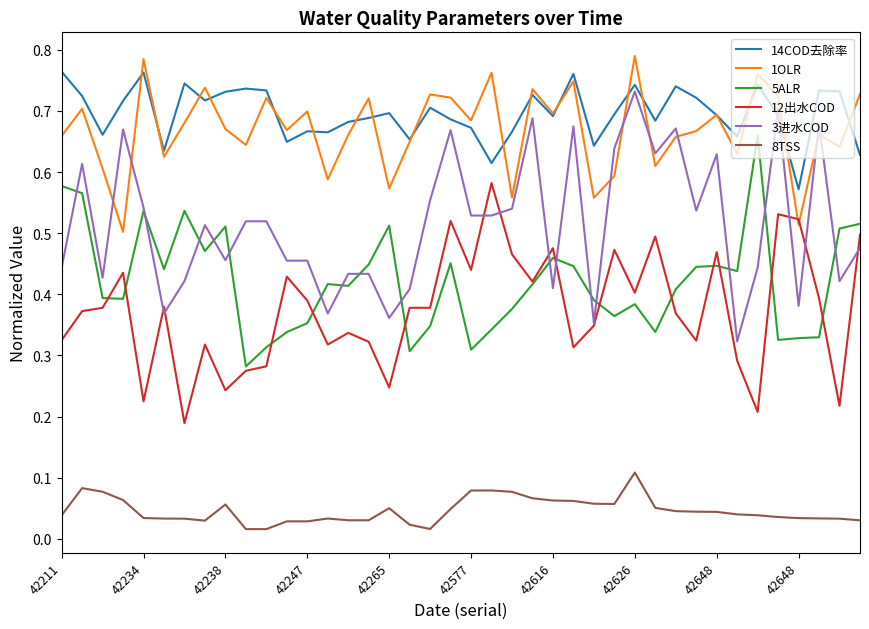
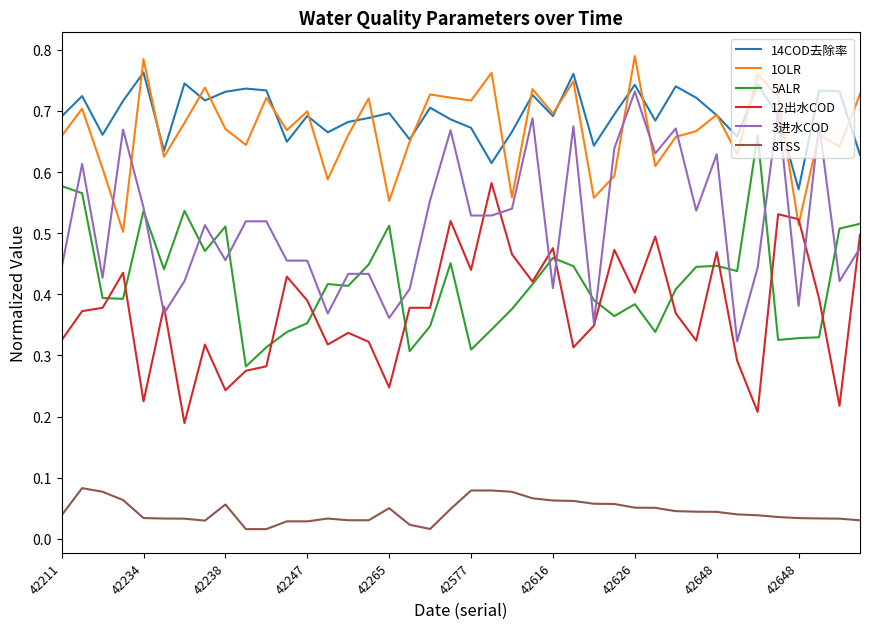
  {
    "14COD去除率": {
-     "42211": 0.76,
+     "42211": 0.69,
      "42234": 0.76,
      "42238": 0.73,
-     "42247": 0.67,
+     "42247": 0.69,
      "42265": 0.70,
      "42577": 0.67,
      "42616": 0.69,
      "42626": 0.74
    },
    "1OLR": {
      "42211": 0.66,
      "42234": 0.78,
      "42238": 0.67,
      "42247": 0.70,
-     "42265": 0.57,
-     "42577": 0.68,
+     "42265": 0.55,
+     "42577": 0.72,
      "42616": 0.70,
      "42626": 0.79
    },
    "5ALR": {
      "42211": 0.58,
      "42234": 0.54,
      "42238": 0.51,
      "42247": 0.35,
      "42265": 0.51,
      "42577": 0.31,
      "42616": 0.46,
      "42626": 0.38
    },
    "12出水COD": {
      "42211": 0.33,
      "42234": 0.23,
      "42238": 0.24,
      "42247": 0.39,
      "42265": 0.25,
      "42577": 0.44,
      "42616": 0.48,
      "42626": 0.40
    },
    "3进水COD": {
      "42211": 0.44,
      "42234": 0.54,
      "42238": 0.46,
      "42247": 0.46,
      "42265": 0.36,
      "42577": 0.53,
      "42616": 0.41,
      "42626": 0.73
    },
    "8TSS": {
      "42211": 0.04,
      "42234": 0.03,
      "42238": 0.06,
      "42247": 0.03,
      "42265": 0.05,
      "42577": 0.08,
      "42616": 0.06,
-     "42626": 0.11
+     "42626": 0.05
    }
  }
